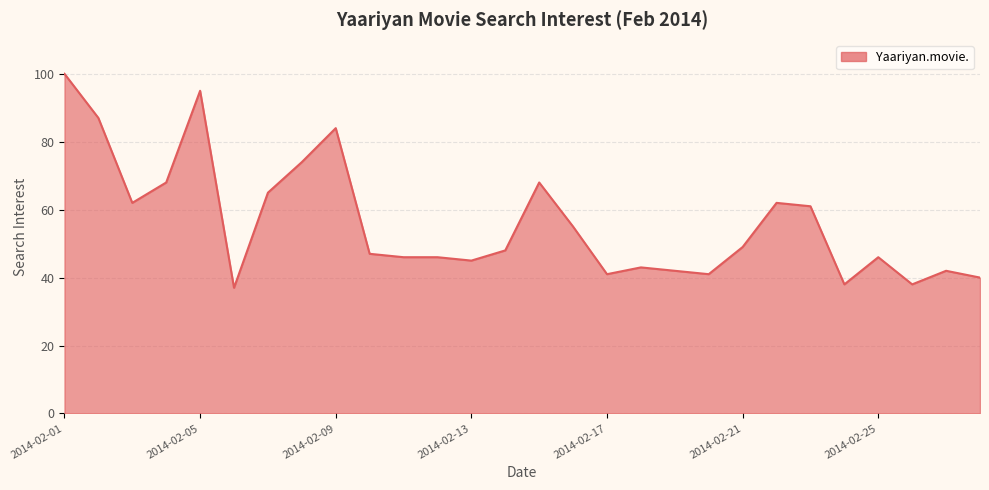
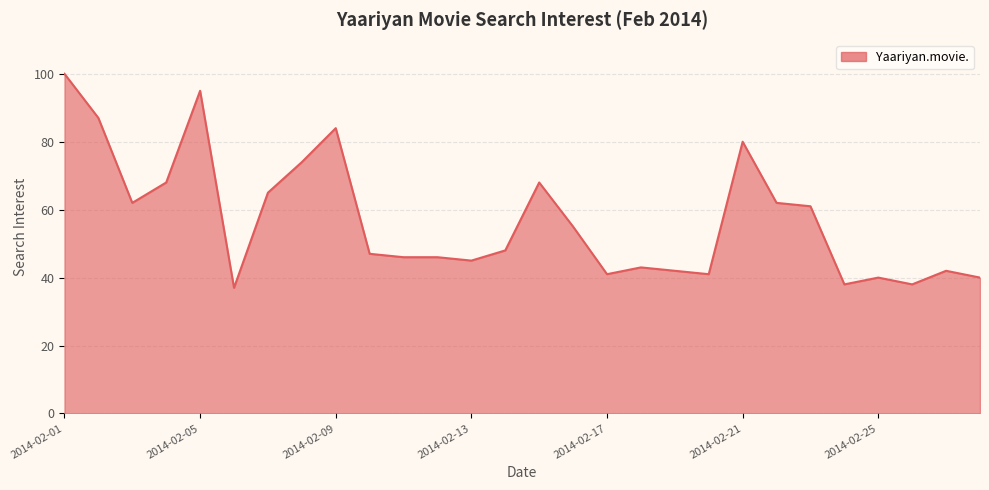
  {
    "2014-02-01": 100,
    "2014-02-05": 95,
    "2014-02-09": 84,
    "2014-02-13": 45,
    "2014-02-17": 41,
-   "2014-02-21": 49,
-   "2014-02-25": 46
+   "2014-02-21": 80,
+   "2014-02-25": 40
  }
